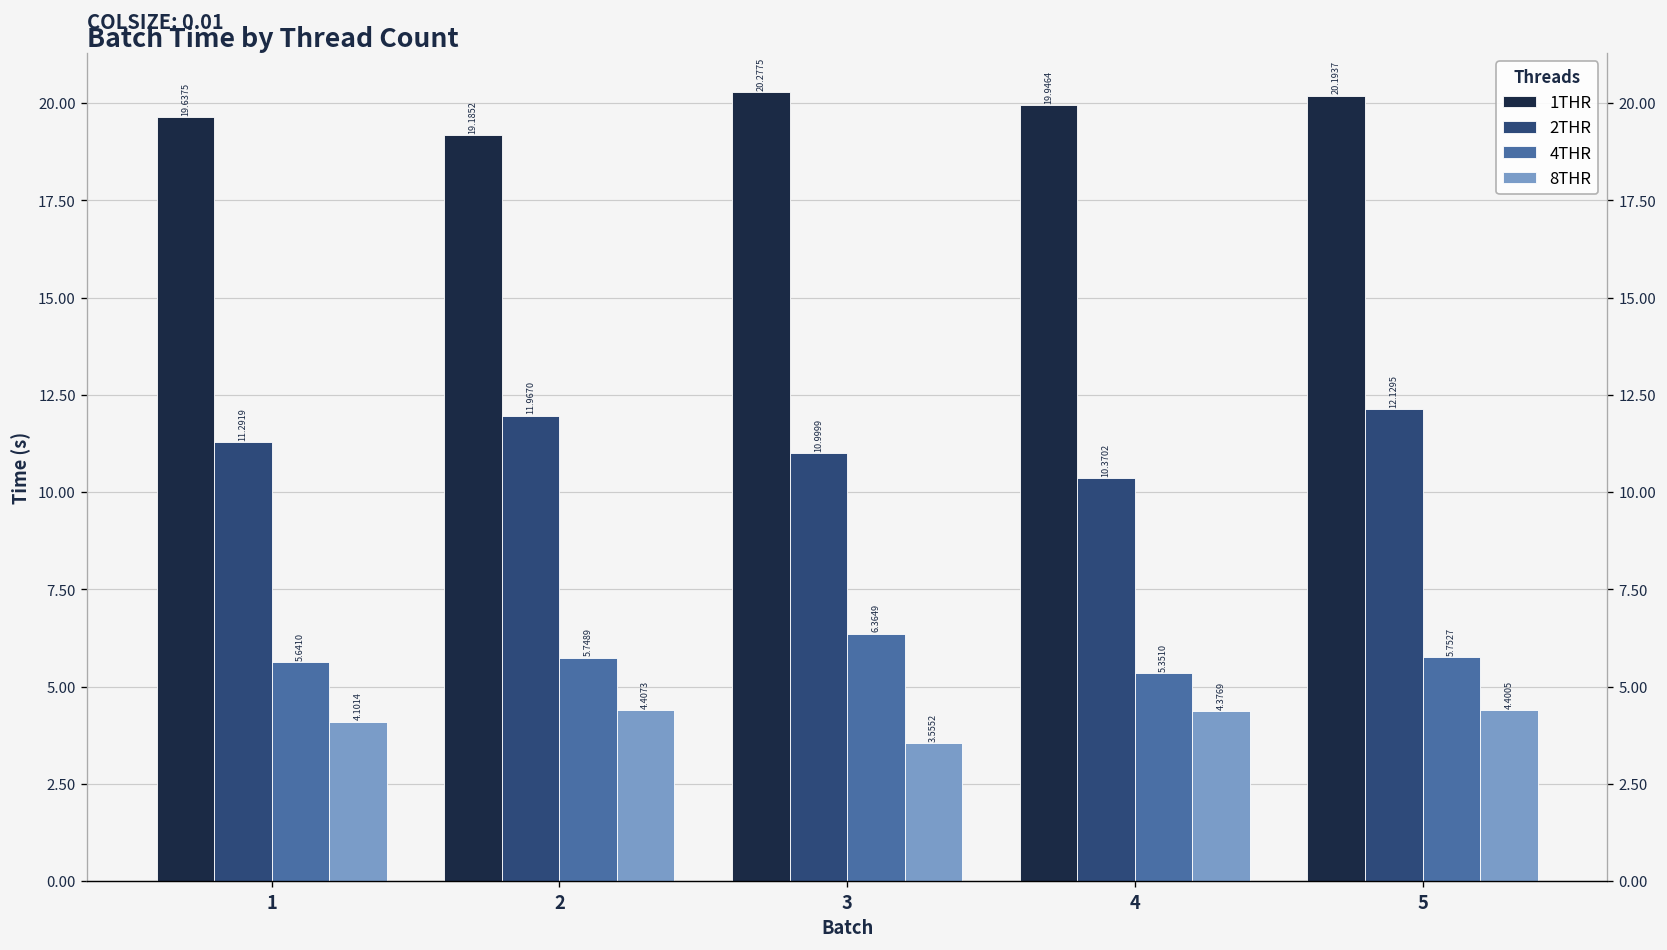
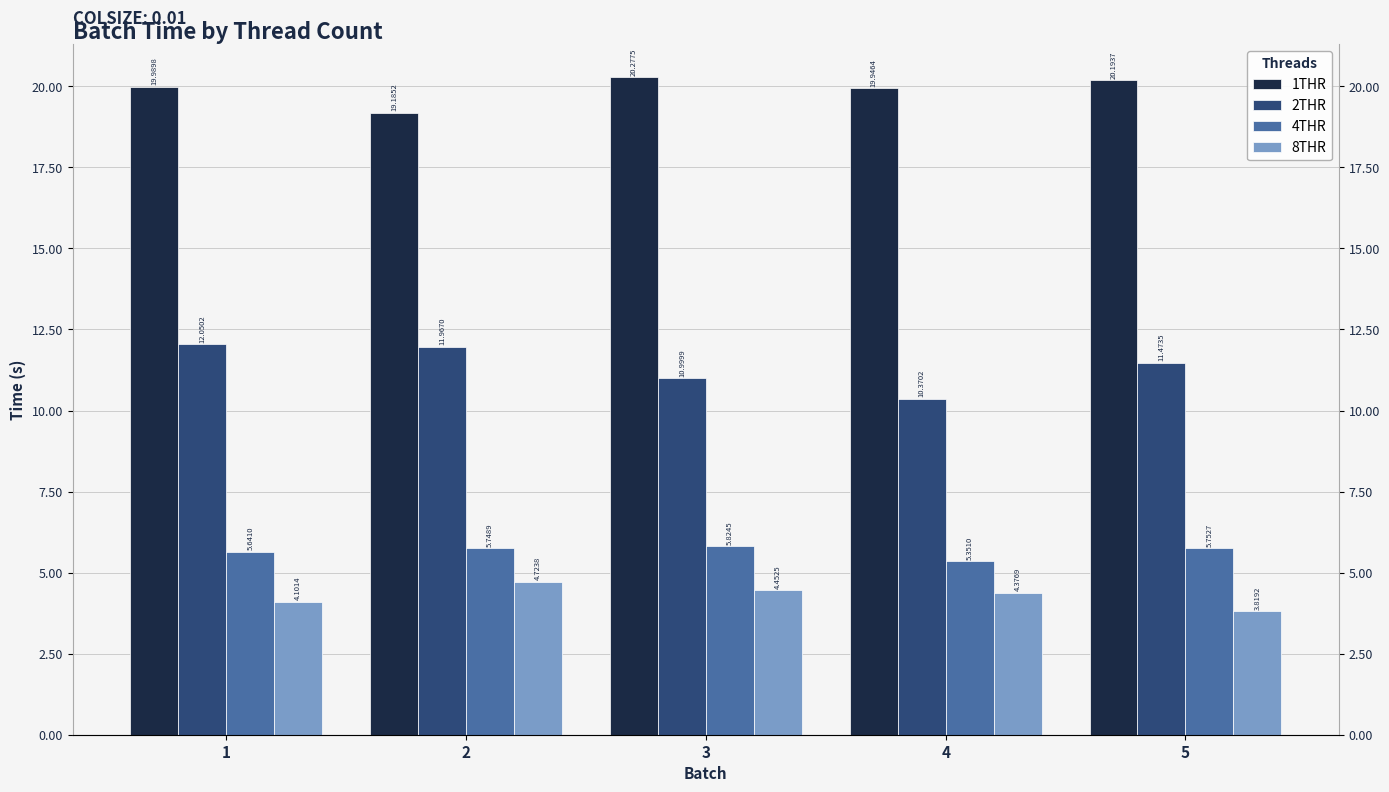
  {
    "1THR": {
-     "1": 19.6375,
+     "1": 19.9898,
      "2": 19.1852,
      "3": 20.2775,
      "4": 19.9464,
      "5": 20.1937
    },
    "2THR": {
-     "1": 11.2919,
+     "1": 12.0502,
      "2": 11.9670,
      "3": 10.9999,
      "4": 10.3702,
-     "5": 12.1295
+     "5": 11.4735
    },
    "4THR": {
      "1": 5.6410,
      "2": 5.7489,
-     "3": 6.3649,
+     "3": 5.8245,
      "4": 5.3510,
      "5": 5.7527
    },
    "8THR": {
      "1": 4.1014,
-     "2": 4.4073,
-     "3": 3.5552,
+     "2": 4.7238,
+     "3": 4.4525,
      "4": 4.3769,
-     "5": 4.4005
+     "5": 3.8192
    }
  }
